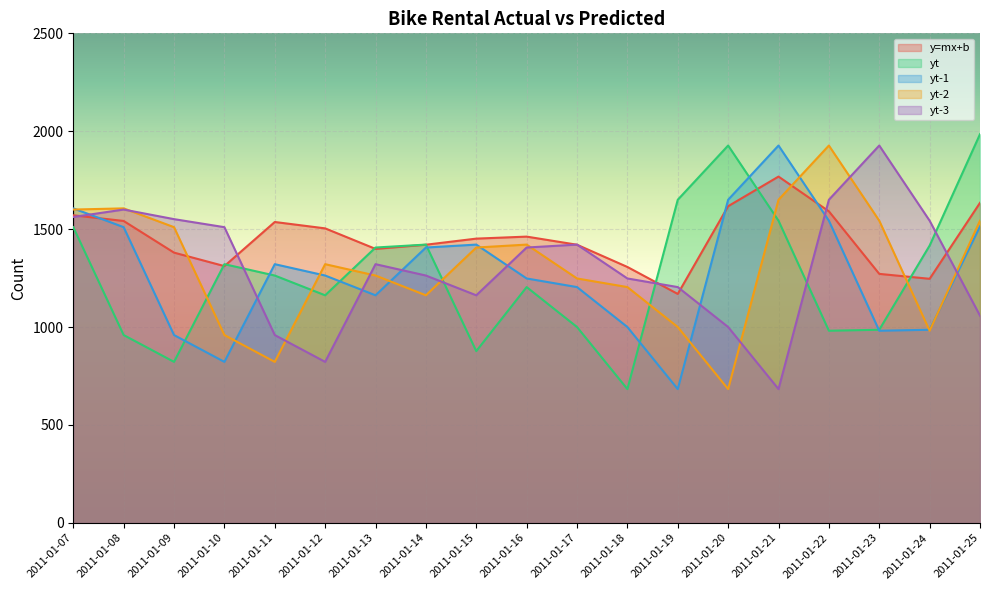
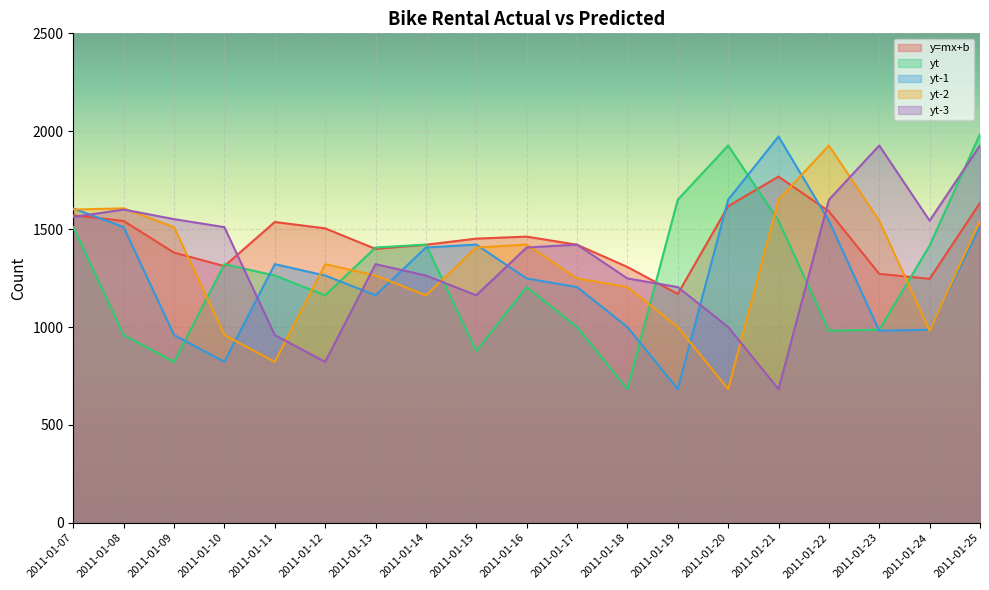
  {
    "yt": {
      "2011-01-07": 1510,
      "2011-01-08": 960,
      "2011-01-09": 820,
      "2011-01-11": 1260,
      "2011-01-12": 1160,
      "2011-01-15": 880,
      "2011-01-16": 1200,
      "2011-01-17": 1000,
      "2011-01-18": 680,
      "2011-01-19": 1650,
      "2011-01-20": 1930,
      "2011-01-21": 1540,
      "2011-01-22": 980,
      "2011-01-24": 1420,
      "2011-01-25": 1990
    },
    "yt-1": {
      "2011-01-08": 1510,
      "2011-01-09": 960,
      "2011-01-10": 820,
      "2011-01-11": 1320,
      "2011-01-12": 1260,
      "2011-01-13": 1160,
      "2011-01-14": 1410,
      "2011-01-15": 1420,
      "2011-01-16": 1250,
      "2011-01-17": 1200,
      "2011-01-18": 1000,
      "2011-01-19": 680,
      "2011-01-20": 1650,
-     "2011-01-21": 1930,
+     "2011-01-21": 1970,
      "2011-01-22": 1540,
      "2011-01-25": 1510
    },
    "yt-3": {
      "2011-01-09": 1550,
      "2011-01-10": 1510,
      "2011-01-11": 960,
      "2011-01-12": 820,
      "2011-01-13": 1320,
      "2011-01-14": 1260,
      "2011-01-15": 1160,
      "2011-01-16": 1410,
      "2011-01-18": 1250,
      "2011-01-19": 1200,
      "2011-01-20": 1000,
      "2011-01-21": 680,
      "2011-01-22": 1650,
      "2011-01-23": 1930,
      "2011-01-24": 1540,
-     "2011-01-25": 1060
+     "2011-01-25": 1930
    }
  }
